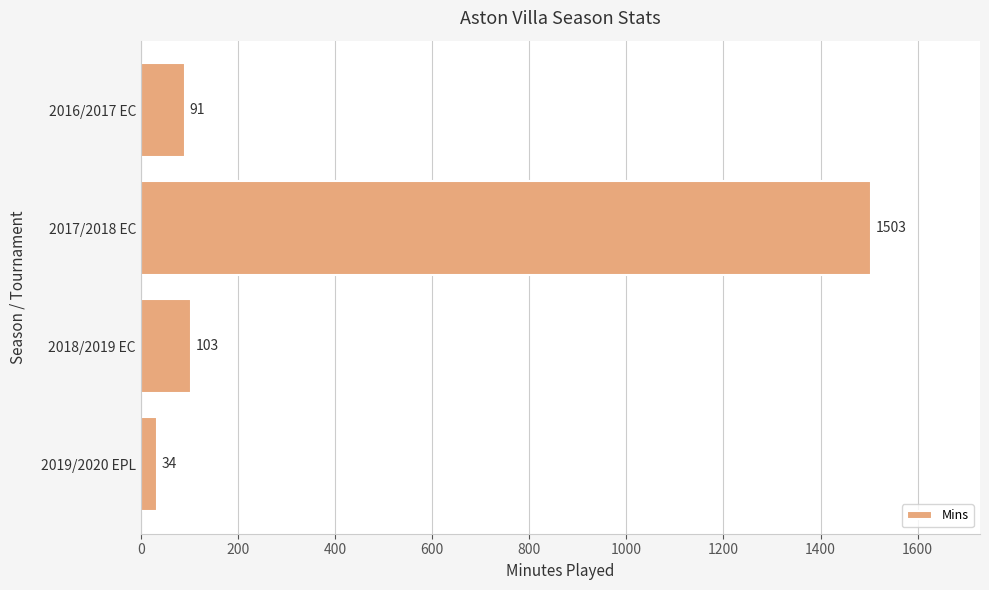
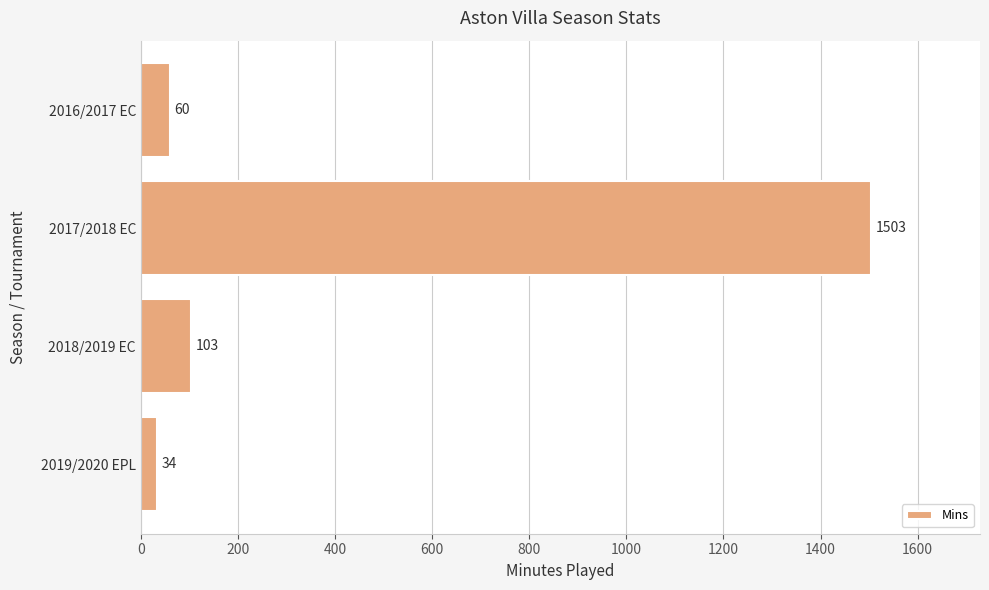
  {
-   "2016/2017 EC": 91,
+   "2016/2017 EC": 60,
    "2017/2018 EC": 1503,
    "2018/2019 EC": 103,
    "2019/2020 EPL": 34
  }
